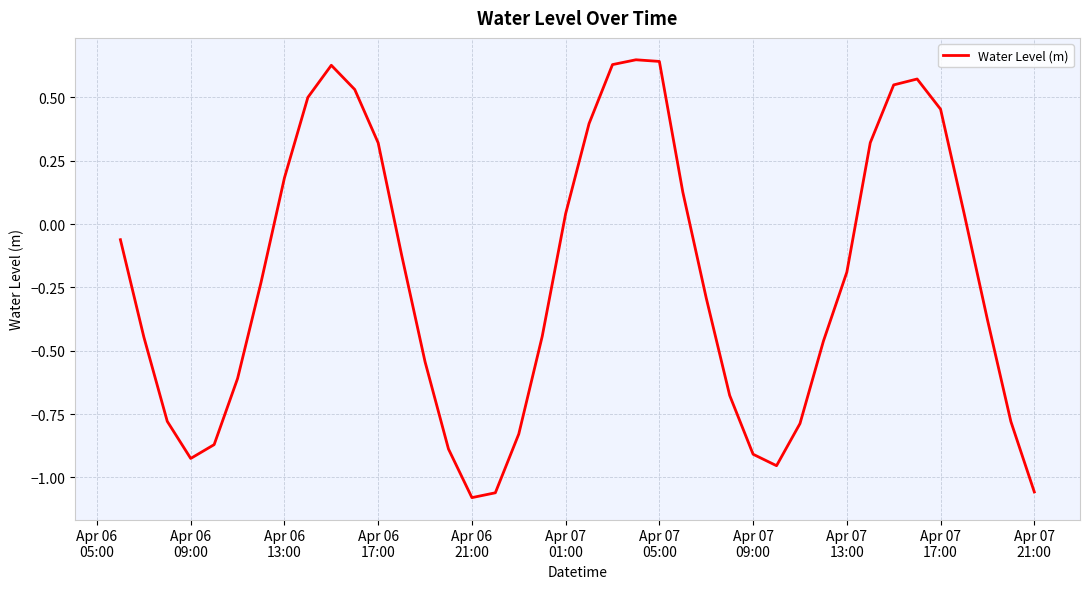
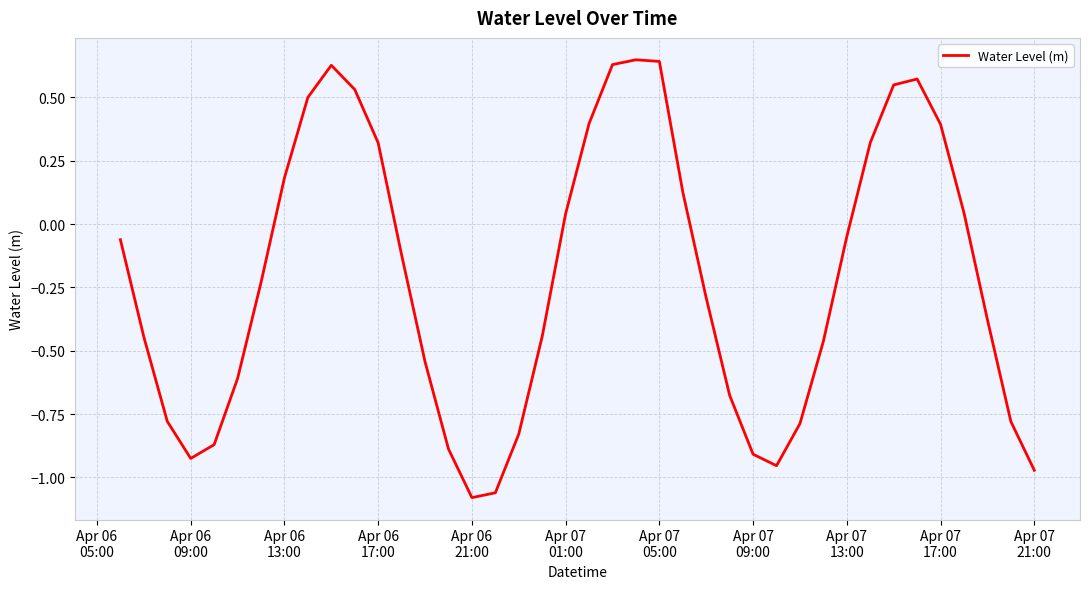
  {
    "Apr 06 09:00": -0.92,
    "Apr 06 13:00": 0.18,
    "Apr 06 17:00": 0.32,
    "Apr 06 21:00": -1.08,
    "Apr 07 01:00": 0.04,
    "Apr 07 05:00": 0.64,
    "Apr 07 09:00": -0.91,
-   "Apr 07 13:00": -0.19,
-   "Apr 07 17:00": 0.45,
-   "Apr 07 21:00": -1.06
+   "Apr 07 13:00": -0.05,
+   "Apr 07 17:00": 0.39,
+   "Apr 07 21:00": -0.97
  }
